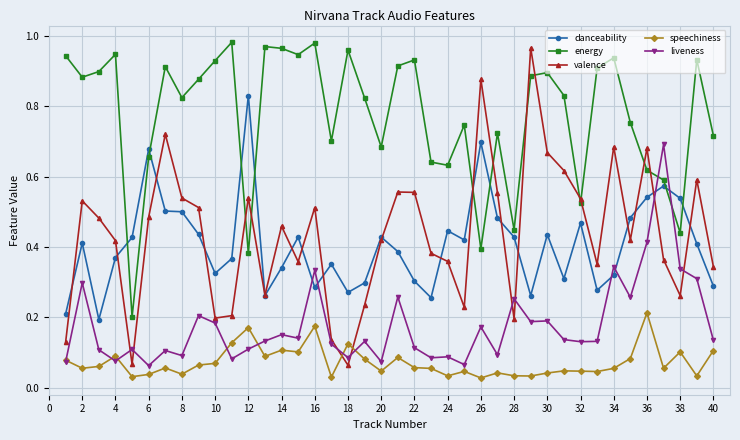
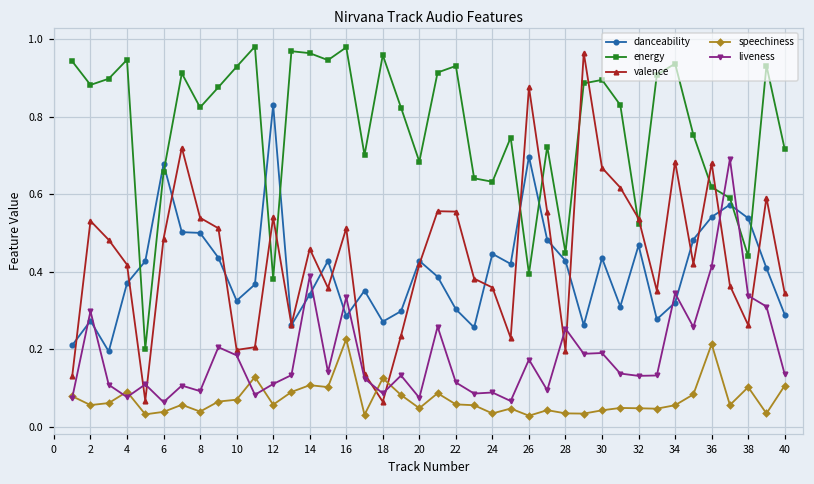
  {
    "danceability": {
-     "2": 0.41,
+     "2": 0.27,
      "4": 0.37,
      "6": 0.68,
      "8": 0.50,
      "10": 0.33,
      "12": 0.83,
      "14": 0.34,
      "16": 0.29,
      "18": 0.27,
      "20": 0.43,
      "22": 0.30,
      "24": 0.45,
      "26": 0.70,
      "28": 0.43,
      "30": 0.44,
      "32": 0.47,
      "34": 0.32,
      "36": 0.54,
      "38": 0.54,
      "40": 0.29
    },
    "energy": {
      "2": 0.88,
      "4": 0.95,
      "6": 0.66,
      "8": 0.82,
      "10": 0.93,
      "12": 0.38,
      "14": 0.96,
      "16": 0.98,
      "18": 0.96,
      "20": 0.68,
      "22": 0.93,
      "24": 0.63,
      "26": 0.40,
      "28": 0.45,
      "32": 0.52,
      "36": 0.62,
      "38": 0.44,
      "40": 0.72
    },
    "valence": {
      "2": 0.53,
      "4": 0.42,
      "6": 0.49,
      "8": 0.54,
      "10": 0.20,
      "12": 0.54,
      "14": 0.46,
      "16": 0.51,
      "18": 0.06,
      "20": 0.42,
      "22": 0.56,
      "24": 0.36,
      "26": 0.88,
      "28": 0.20,
      "30": 0.67,
      "32": 0.54,
      "34": 0.68,
      "36": 0.68,
      "38": 0.26,
      "40": 0.34
    },
    "speechiness": {
      "2": 0.06,
      "4": 0.09,
      "6": 0.04,
      "8": 0.04,
      "10": 0.07,
-     "12": 0.17,
+     "12": 0.06,
      "14": 0.11,
-     "16": 0.18,
+     "16": 0.23,
      "18": 0.13,
      "20": 0.05,
      "22": 0.06,
      "24": 0.03,
      "26": 0.03,
      "28": 0.03,
      "30": 0.04,
      "32": 0.05,
      "34": 0.06,
      "36": 0.21,
      "38": 0.10,
      "40": 0.11
    },
    "liveness": {
      "2": 0.30,
      "4": 0.08,
      "6": 0.06,
      "8": 0.09,
      "10": 0.18,
      "12": 0.11,
-     "14": 0.15,
+     "14": 0.39,
      "16": 0.33,
      "18": 0.09,
      "20": 0.07,
      "22": 0.11,
      "24": 0.09,
      "26": 0.17,
      "28": 0.25,
      "30": 0.19,
      "32": 0.13,
      "34": 0.34,
      "36": 0.41,
      "38": 0.34,
      "40": 0.14
    }
  }
